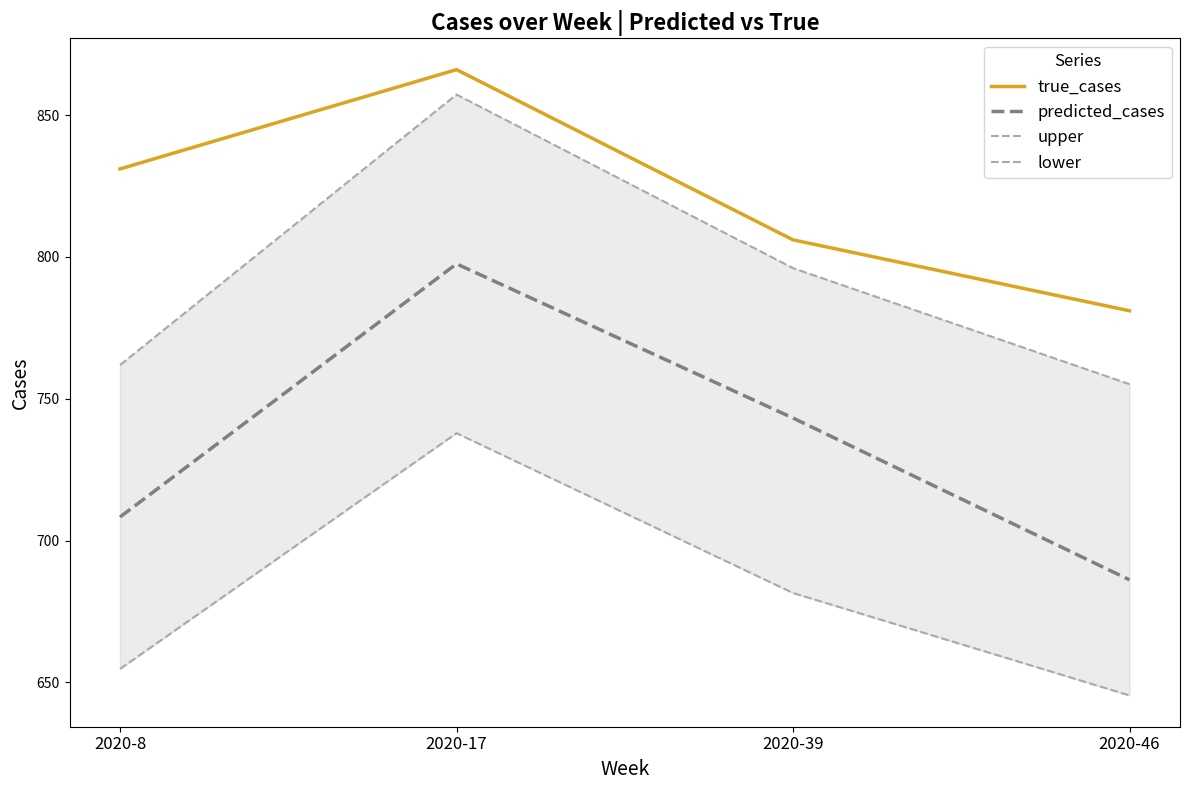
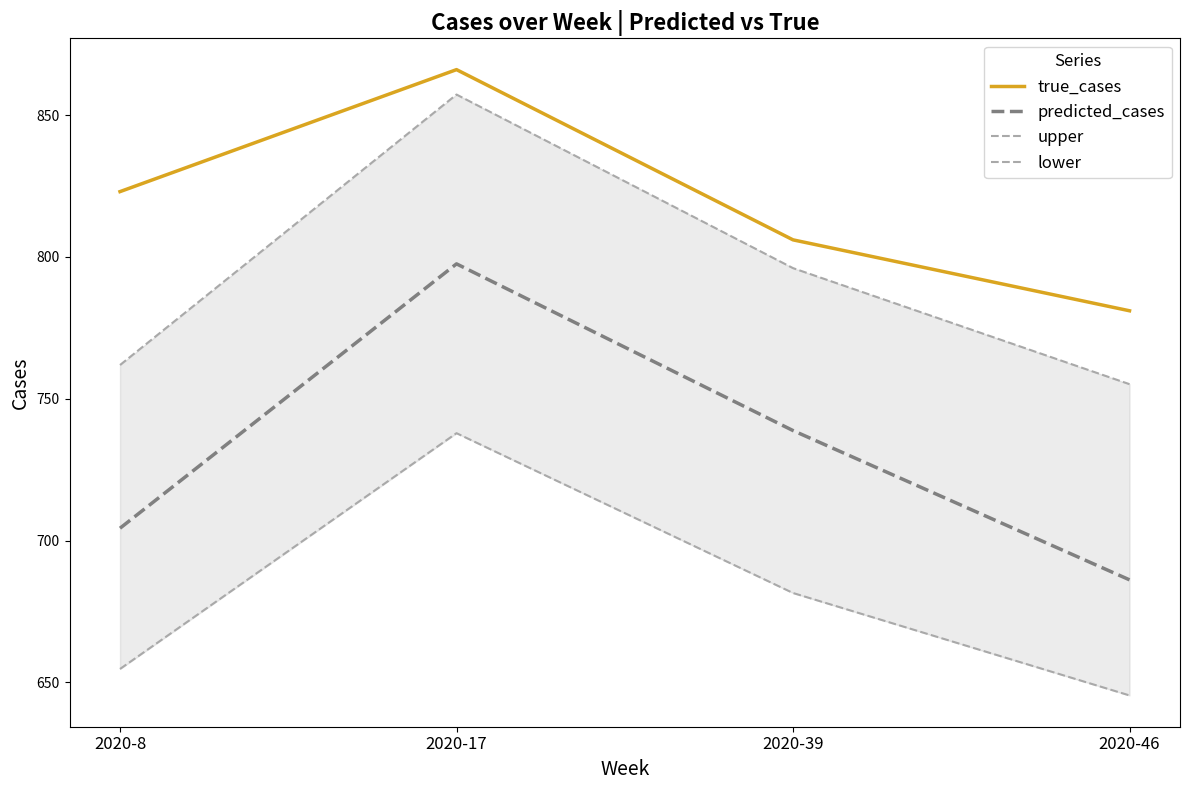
  {
    "true_cases": {
-     "2020-8": 831,
+     "2020-8": 823,
      "2020-17": 866,
      "2020-39": 806,
      "2020-46": 781
    },
    "predicted_cases": {
-     "2020-8": 708,
+     "2020-8": 704,
      "2020-17": 798,
-     "2020-39": 743,
+     "2020-39": 739,
      "2020-46": 686
    }
  }
